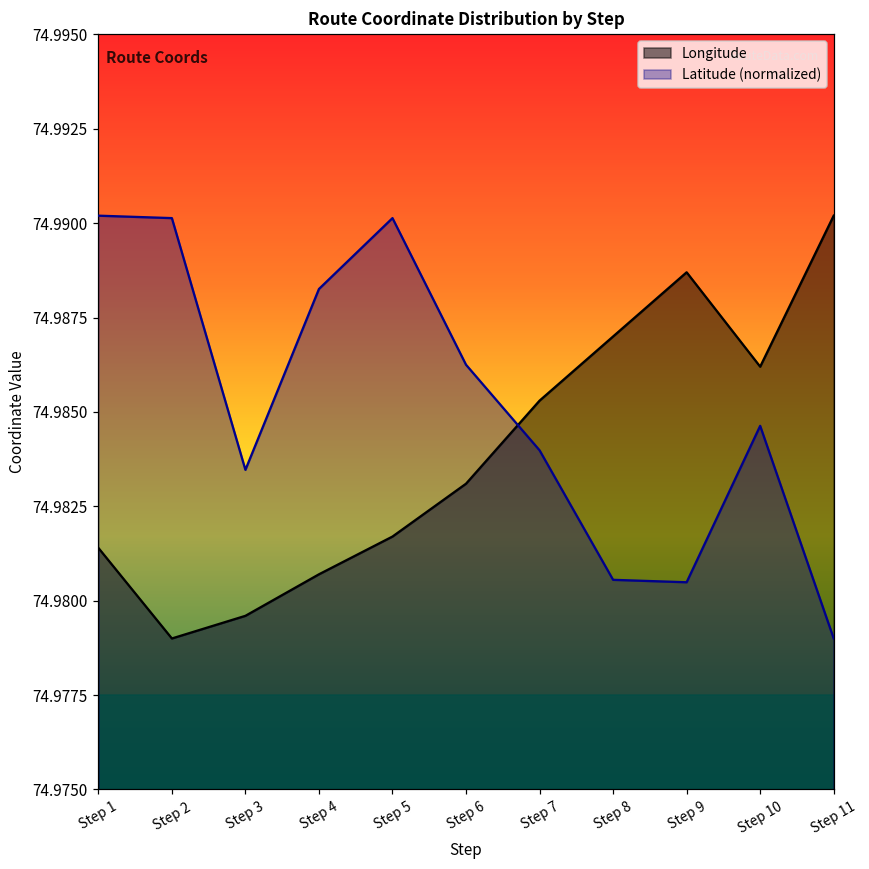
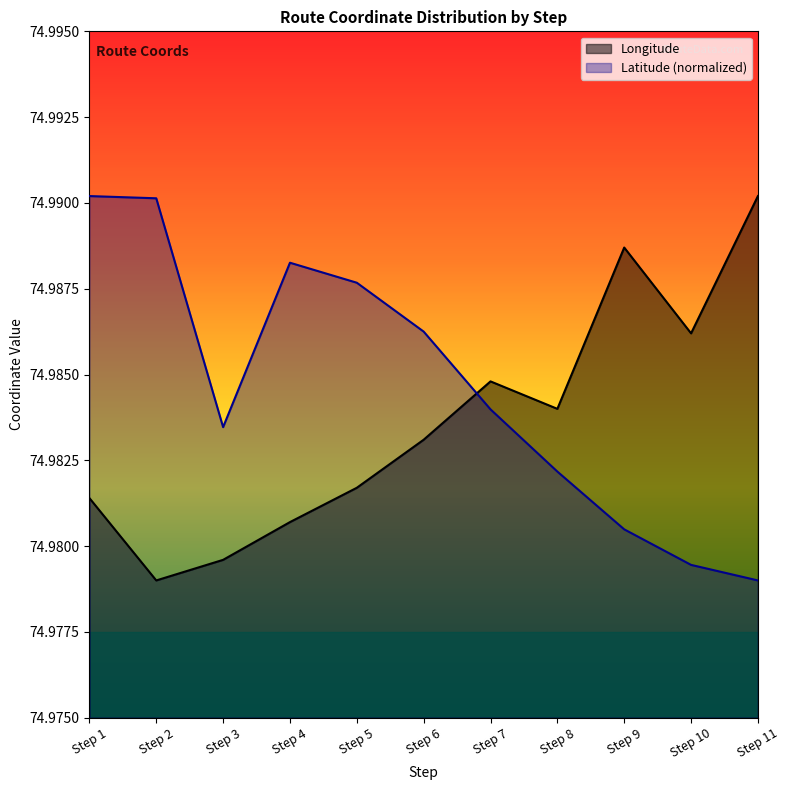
  {
    "Longitude": {
      "Step 1": 74.9814,
      "Step 2": 74.9790,
      "Step 3": 74.9796,
      "Step 4": 74.9807,
      "Step 5": 74.9817,
      "Step 6": 74.9831,
-     "Step 7": 74.9853,
-     "Step 8": 74.987,
+     "Step 7": 74.9848,
+     "Step 8": 74.984,
      "Step 9": 74.9887,
      "Step 10": 74.9862,
      "Step 11": 74.9902
    },
    "Latitude (normalized)": {
      "Step 1": 74.9902,
      "Step 2": 74.9901,
      "Step 3": 74.9835,
      "Step 4": 74.9883,
-     "Step 5": 74.9901,
+     "Step 5": 74.9877,
      "Step 6": 74.9863,
      "Step 7": 74.9840,
-     "Step 8": 74.9806,
+     "Step 8": 74.9822,
      "Step 9": 74.9805,
-     "Step 10": 74.9846,
+     "Step 10": 74.9795,
      "Step 11": 74.9790
    }
  }
